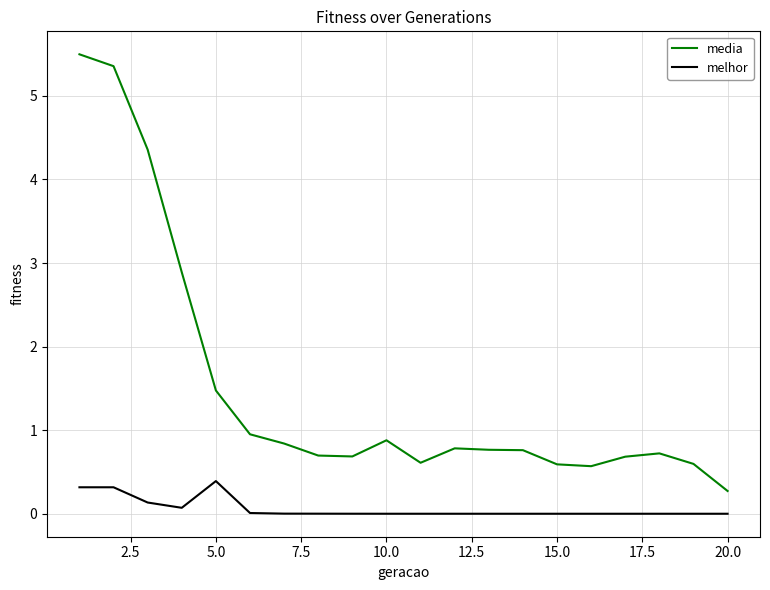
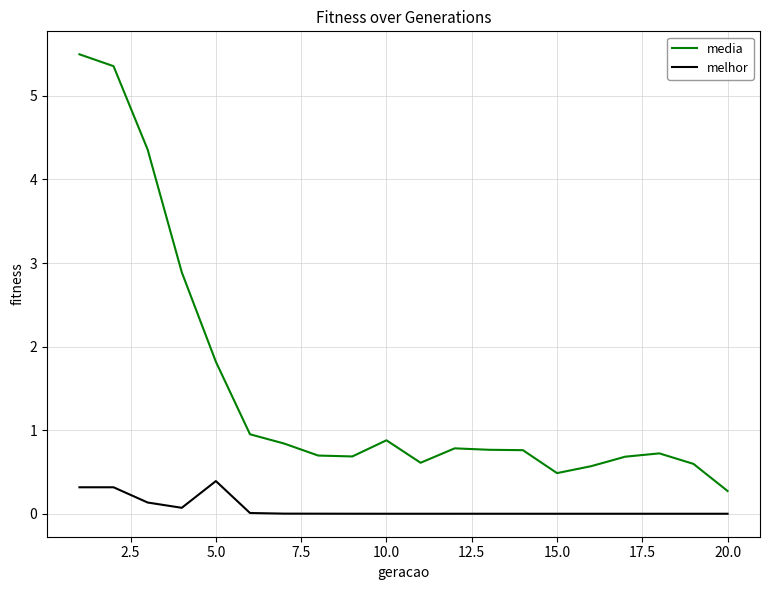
  {
    "media": {
-     "5.0": 1.5,
+     "5.0": 1.8,
      "10.0": 0.9,
-     "15.0": 0.6,
+     "15.0": 0.5,
      "20.0": 0.3
    },
    "melhor": {
      "5.0": 0.4,
      "10.0": 0.0,
      "15.0": 0.0,
      "20.0": 0.0
    }
  }
